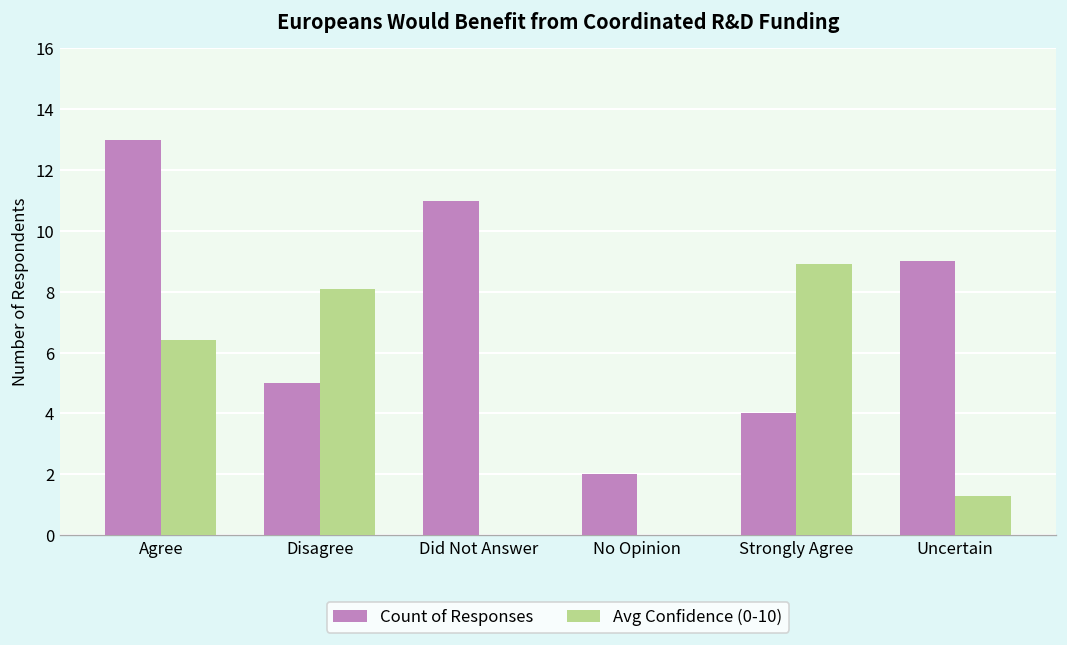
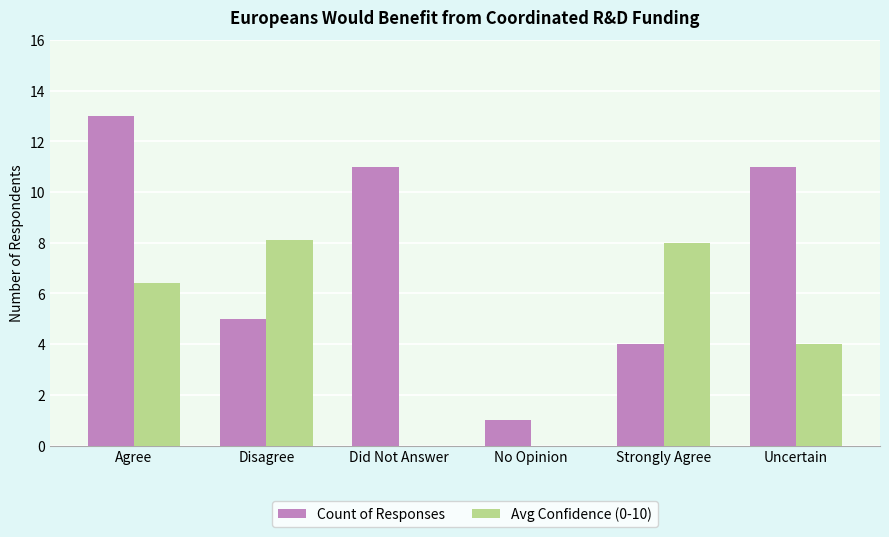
  {
    "Count of Responses": {
      "Agree": 13,
      "Disagree": 5,
      "Did Not Answer": 11,
-     "No Opinion": 2,
+     "No Opinion": 1,
      "Strongly Agree": 4,
-     "Uncertain": 9
+     "Uncertain": 11
    },
    "Avg Confidence (0-10)": {
      "Agree": 6.4,
      "Disagree": 8.1,
      "Did Not Answer": 0.0,
      "No Opinion": 0.0,
-     "Strongly Agree": 8.9,
-     "Uncertain": 1.3
+     "Strongly Agree": 8.0,
+     "Uncertain": 4.0
    }
  }
